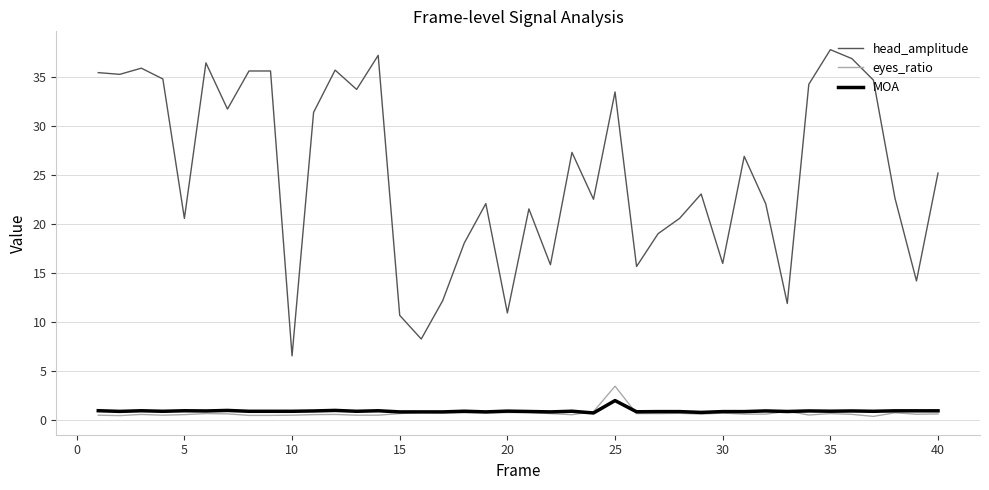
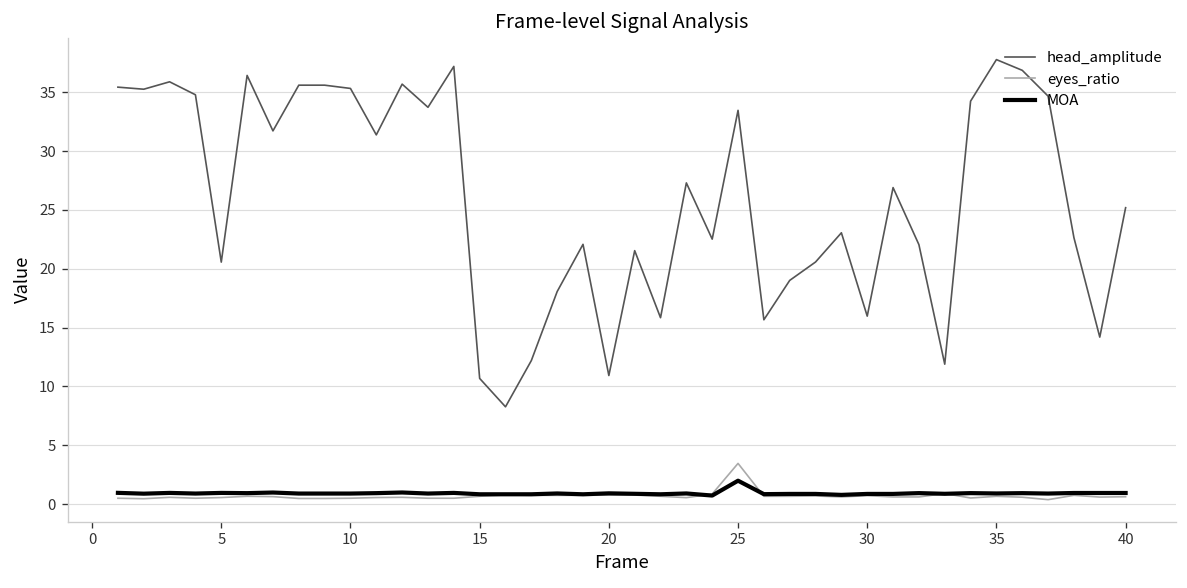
  {
    "head_amplitude": {
      "5": 21,
-     "10": 7,
+     "10": 35,
      "15": 11,
      "20": 11,
      "25": 33,
      "30": 16,
      "35": 38,
      "40": 25
    },
    "eyes_ratio": {
      "5": 1,
      "10": 0,
      "25": 3,
      "40": 1
    },
    "MOA": {
      "5": 1,
      "10": 1,
      "25": 2,
      "40": 1
    }
  }
